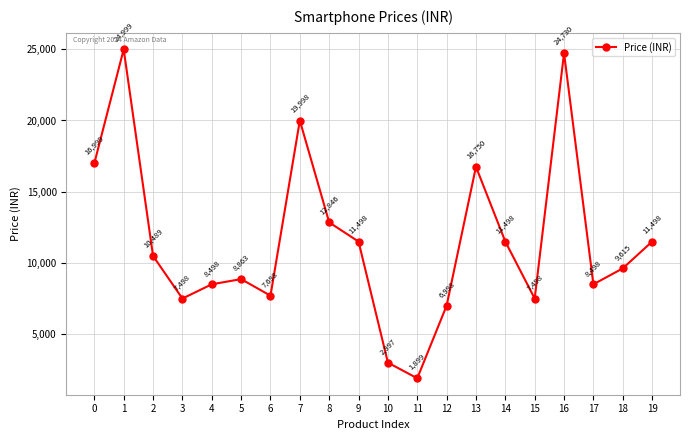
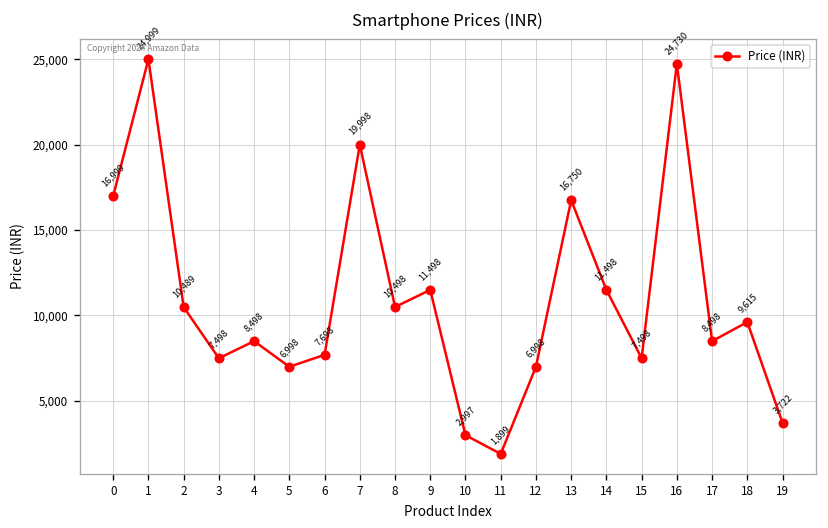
  {
    "0": "16,999",
    "2": "10,489",
    "3": "7,498",
    "4": "8,498",
-   "5": "8,863",
+   "5": "6,998",
    "6": "7,698",
    "7": "19,998",
-   "8": "12,846",
+   "8": "10,498",
    "9": "11,498",
    "10": "2,997",
    "11": "1,899",
    "12": "6,998",
    "13": "16,750",
    "14": "11,498",
    "15": "7,498",
    "16": "24,730",
    "17": "8,498",
    "18": "9,615",
-   "19": "11,498"
+   "19": "3,722"
  }
